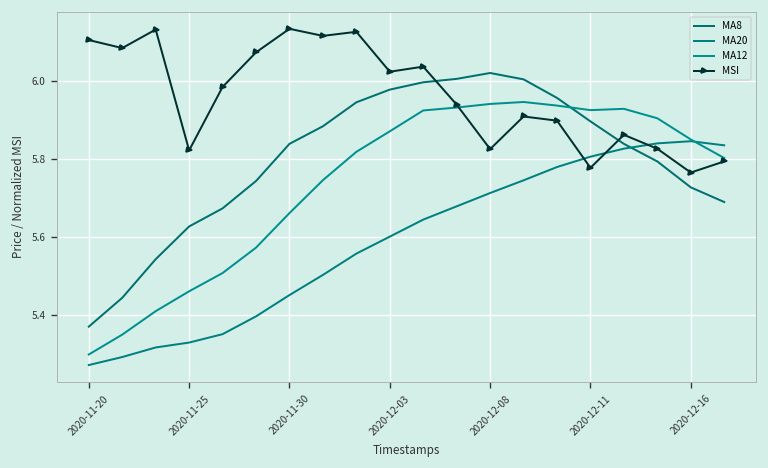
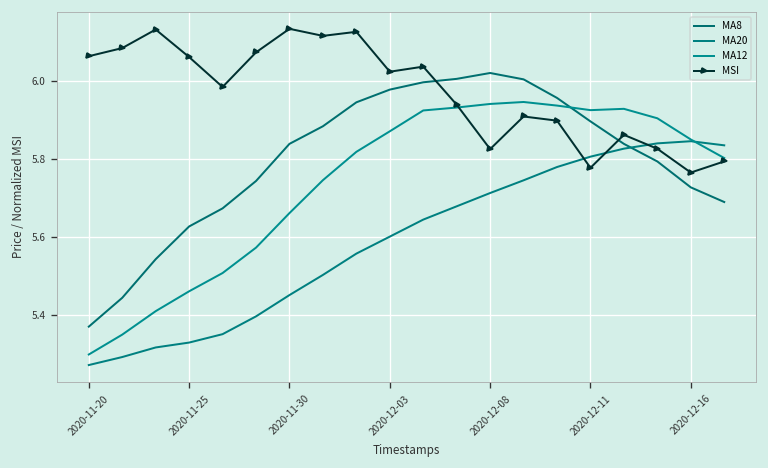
  {
    "MSI": {
-     "2020-11-20": 6.10,
-     "2020-11-25": 5.82,
+     "2020-11-20": 6.06,
+     "2020-11-25": 6.06,
      "2020-11-30": 6.13,
      "2020-12-03": 6.02,
      "2020-12-08": 5.83,
      "2020-12-11": 5.78,
      "2020-12-16": 5.77
    }
  }
